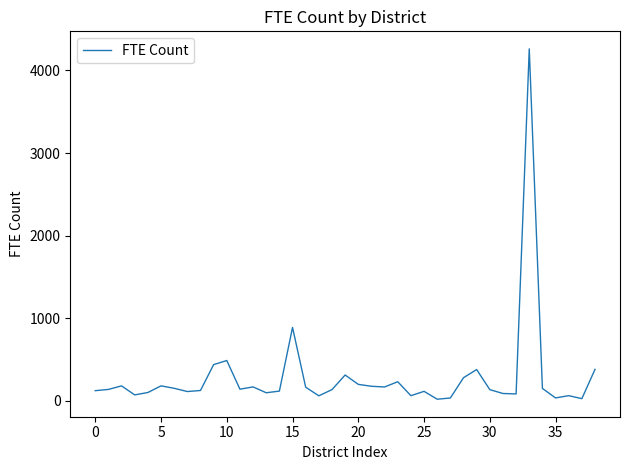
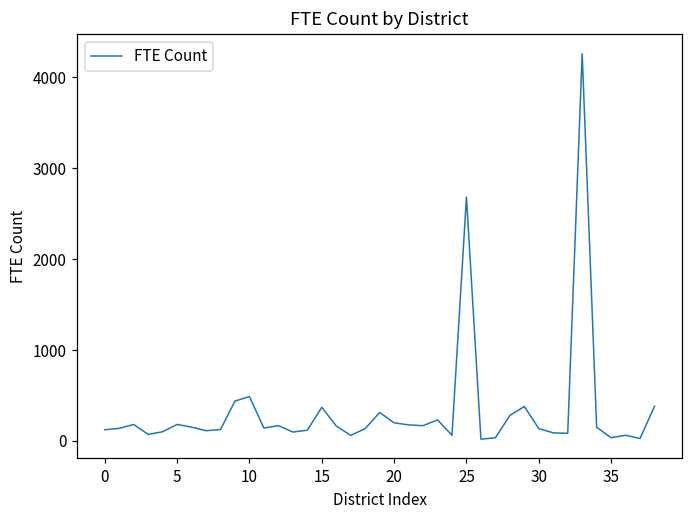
  {
    "0": 100,
    "5": 200,
    "10": 500,
-   "15": 900,
+   "15": 400,
    "20": 200,
-   "25": 100,
+   "25": 2700,
    "30": 100,
    "35": 0
  }
